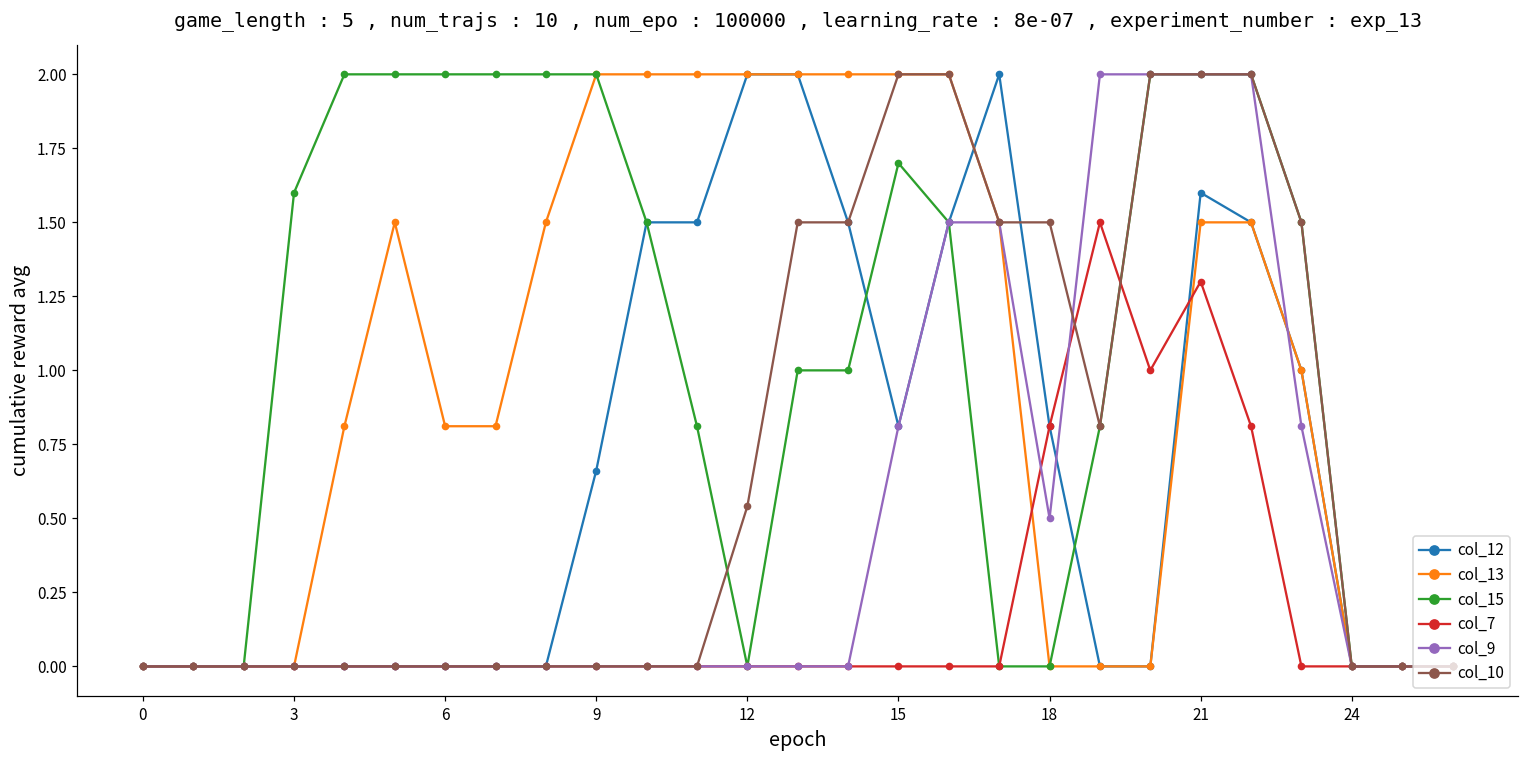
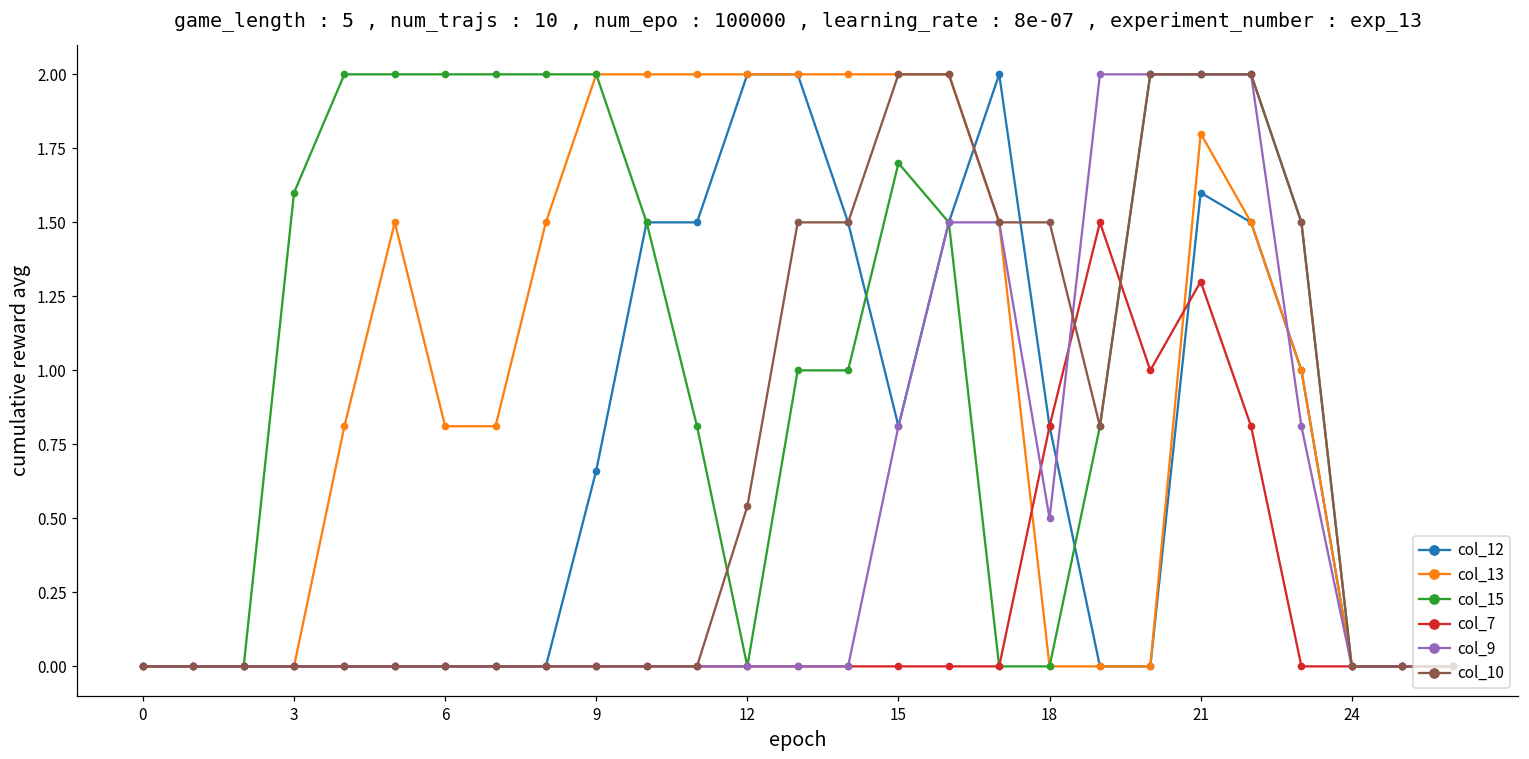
  {
    "col_12": {
      "9": 0.66,
      "21": 1.6
    },
    "col_13": {
      "6": 0.81,
-     "21": 1.5
+     "21": 1.8
    },
    "col_15": {
      "3": 1.6,
      "6": 2.0,
      "15": 1.7
    },
    "col_7": {
      "15": 0.0,
      "21": 1.3
    },
    "col_9": {
      "18": 0.5
    },
    "col_10": {
      "12": 0.54,
      "18": 1.5
    }
  }
